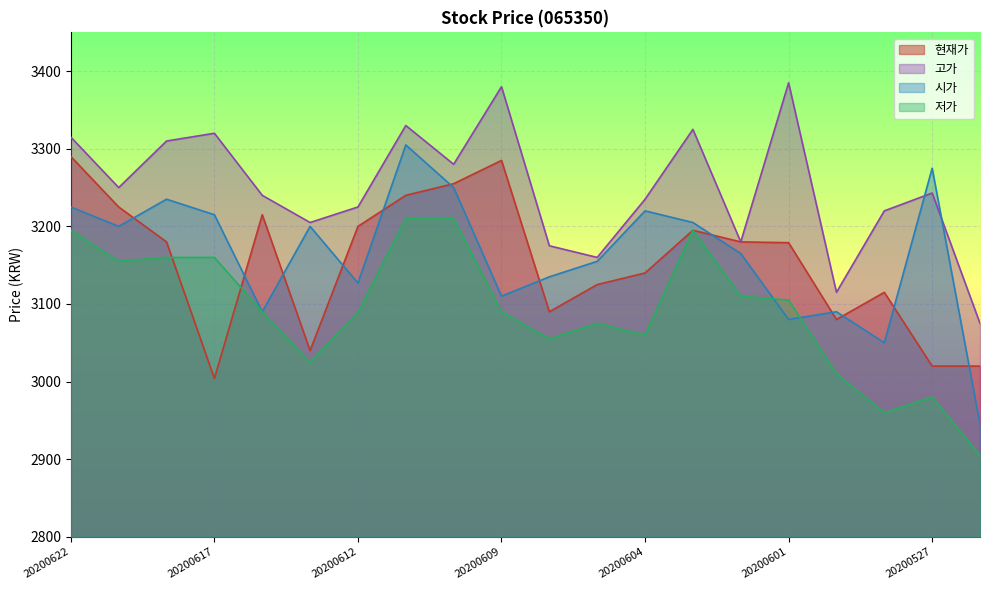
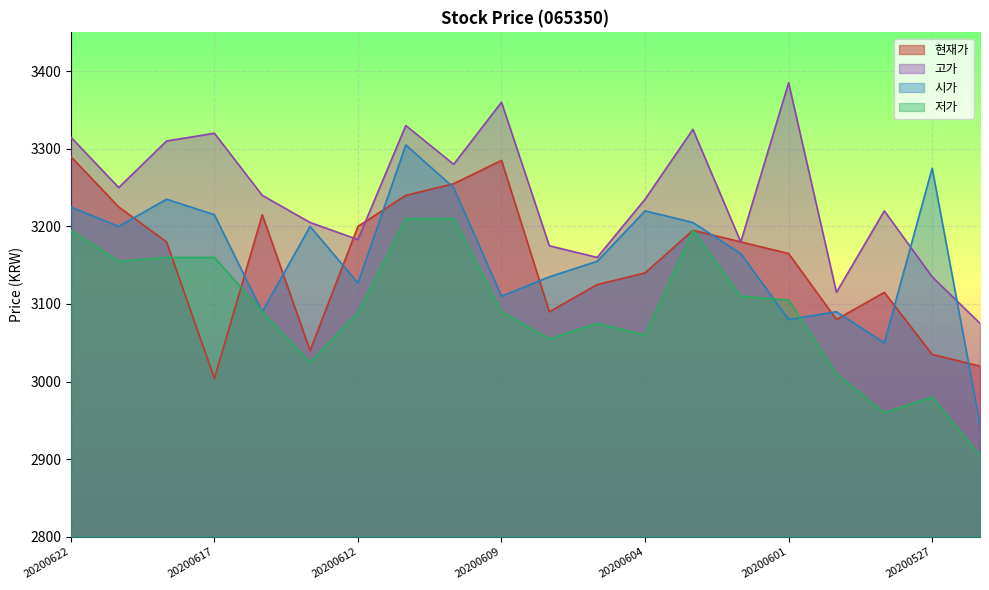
  {
    "현재가": {
      "20200622": 3290,
      "20200617": 3000,
      "20200612": 3200,
      "20200609": 3290,
      "20200604": 3140,
-     "20200601": 3180,
-     "20200527": 3020
+     "20200601": 3170,
+     "20200527": 3040
    },
    "고가": {
      "20200622": 3320,
      "20200617": 3320,
-     "20200612": 3230,
-     "20200609": 3380,
+     "20200612": 3180,
+     "20200609": 3360,
      "20200604": 3240,
      "20200601": 3390,
-     "20200527": 3240
+     "20200527": 3140
    },
    "시가": {
      "20200622": 3230,
      "20200617": 3220,
      "20200612": 3130,
      "20200609": 3110,
      "20200604": 3220,
      "20200601": 3080,
      "20200527": 3280
    },
    "저가": {
      "20200622": 3200,
      "20200617": 3160,
      "20200612": 3090,
      "20200609": 3090,
      "20200604": 3060,
      "20200601": 3110,
      "20200527": 2980
    }
  }
